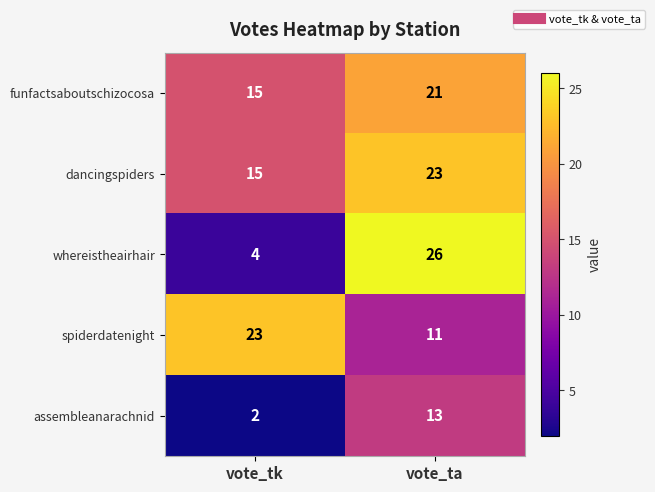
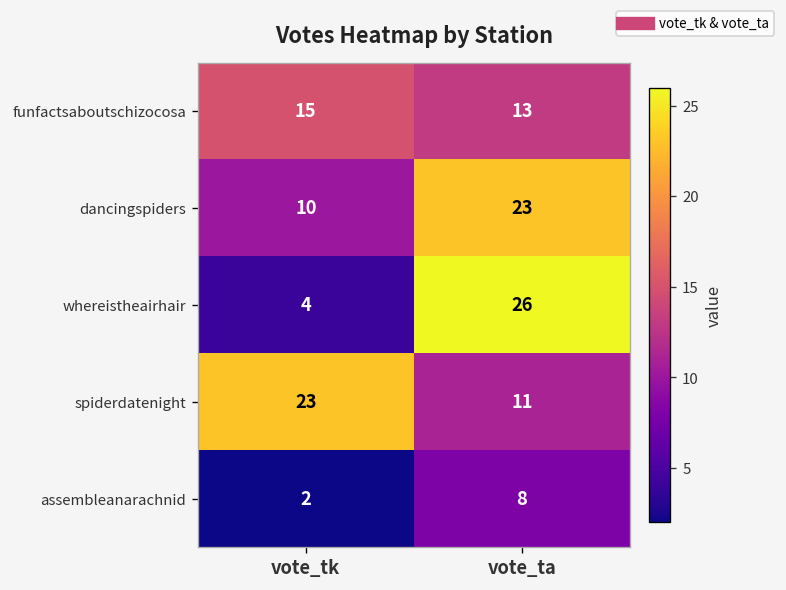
  {
    "funfactsaboutschizocosa": {
      "vote_tk": 15,
-     "vote_ta": 21
+     "vote_ta": 13
    },
    "dancingspiders": {
-     "vote_tk": 15,
+     "vote_tk": 10,
      "vote_ta": 23
    },
    "whereistheairhair": {
      "vote_tk": 4,
      "vote_ta": 26
    },
    "spiderdatenight": {
      "vote_tk": 23,
      "vote_ta": 11
    },
    "assembleanarachnid": {
      "vote_tk": 2,
-     "vote_ta": 13
+     "vote_ta": 8
    }
  }
